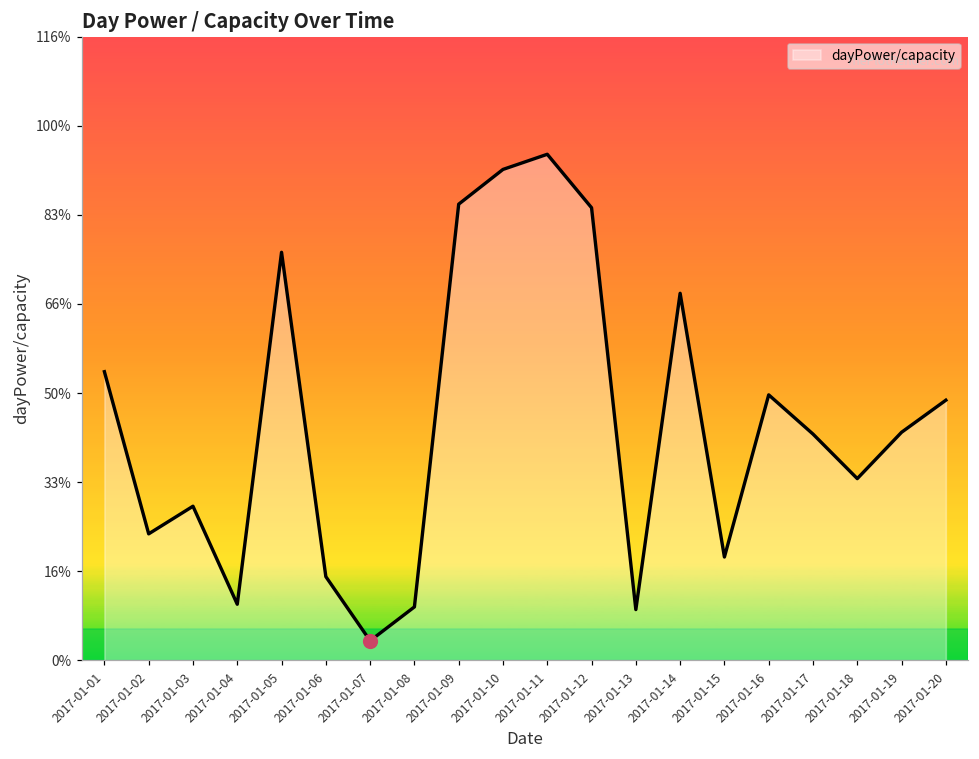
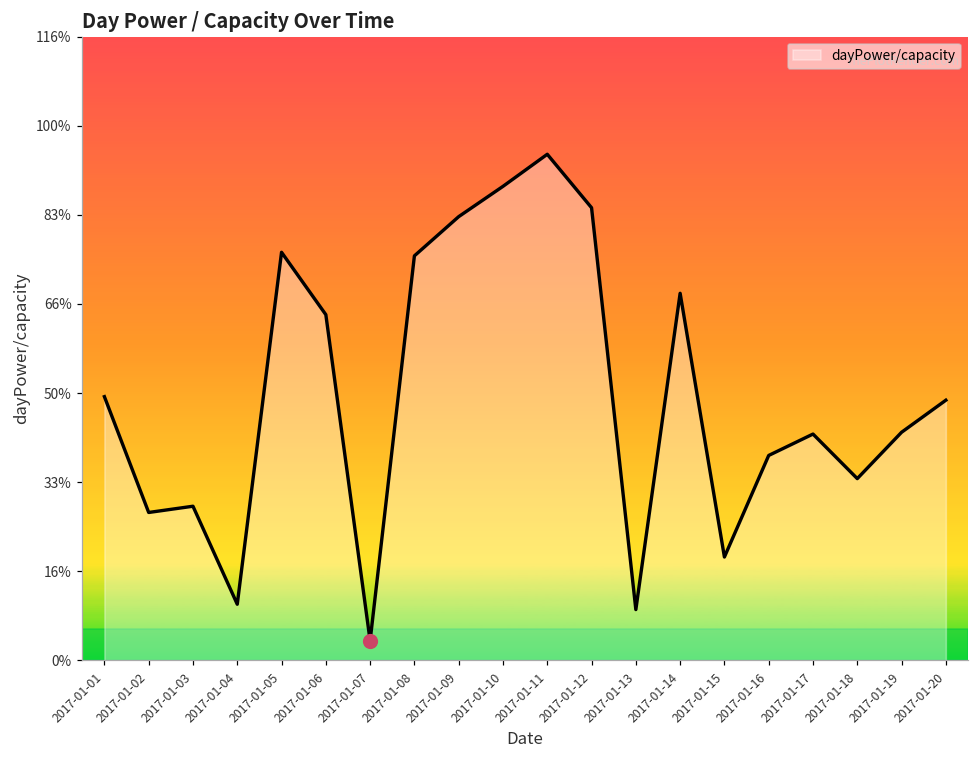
  {
    "dayPower/capacity": {
-     "2017-01-01": "54%",
-     "2017-01-02": "24%",
+     "2017-01-01": "49%",
+     "2017-01-02": "28%",
      "2017-01-03": "29%",
      "2017-01-04": "10%",
      "2017-01-05": "76%",
-     "2017-01-06": "16%",
-     "2017-01-08": "10%",
-     "2017-01-09": "85%",
-     "2017-01-10": "91%",
+     "2017-01-06": "64%",
+     "2017-01-08": "75%",
+     "2017-01-09": "83%",
+     "2017-01-10": "88%",
      "2017-01-11": "94%",
      "2017-01-12": "84%",
      "2017-01-13": "9%",
      "2017-01-14": "68%",
      "2017-01-15": "19%",
-     "2017-01-16": "49%",
+     "2017-01-16": "38%",
      "2017-01-17": "42%",
      "2017-01-18": "34%",
      "2017-01-19": "42%",
      "2017-01-20": "48%"
    }
  }
